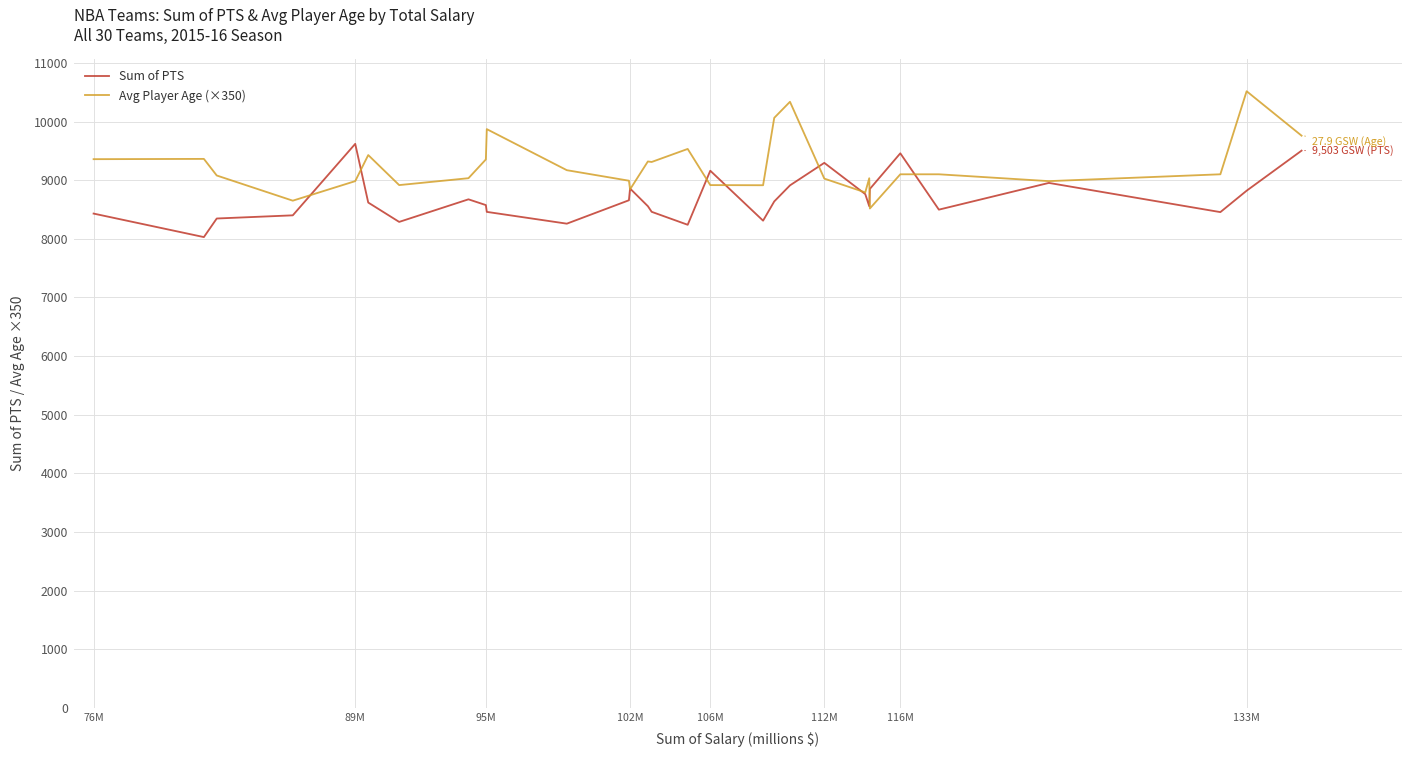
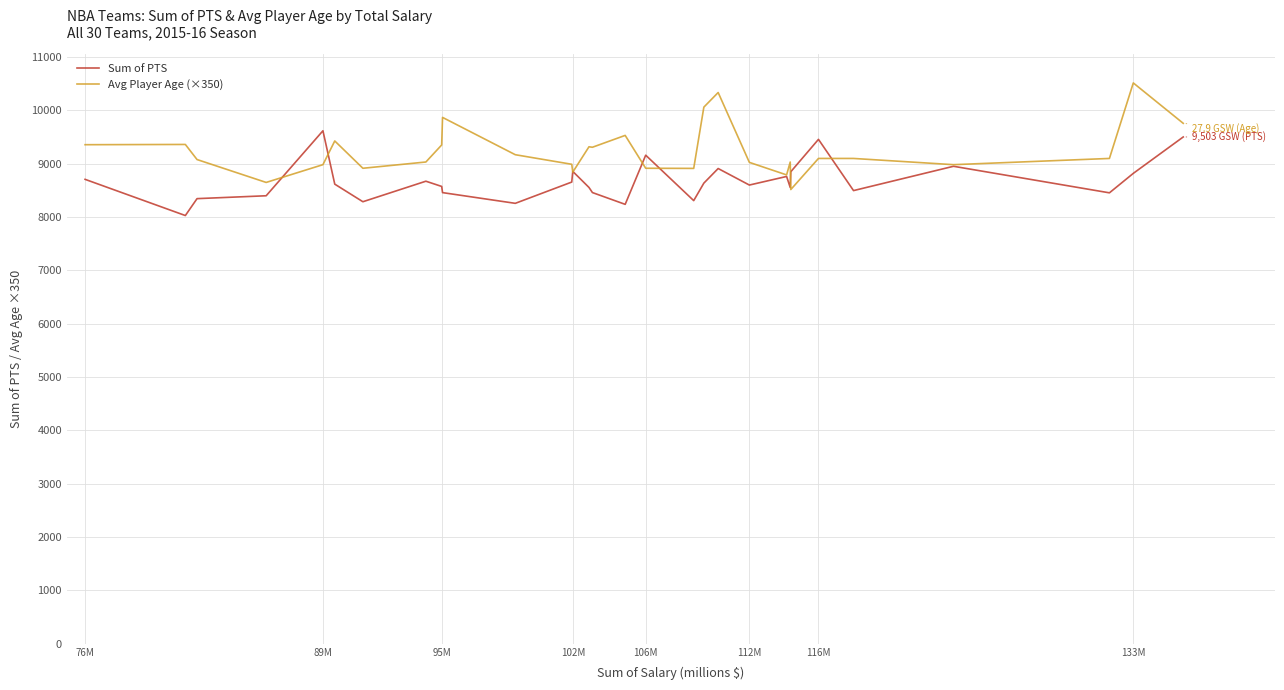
  {
    "Sum of PTS": {
-     "76M": 8400,
+     "76M": 8700,
      "89M": 9600,
      "95M": 8600,
      "106M": 9200,
-     "112M": 9300,
+     "112M": 8600,
      "116M": 9500,
      "133M": 8800
    },
    "Avg Player Age (×350)": {
      "76M": 9400,
      "89M": 9000,
      "95M": 9400,
      "106M": 8900,
      "112M": 9000,
      "116M": 9100,
      "133M": 10500
    }
  }
